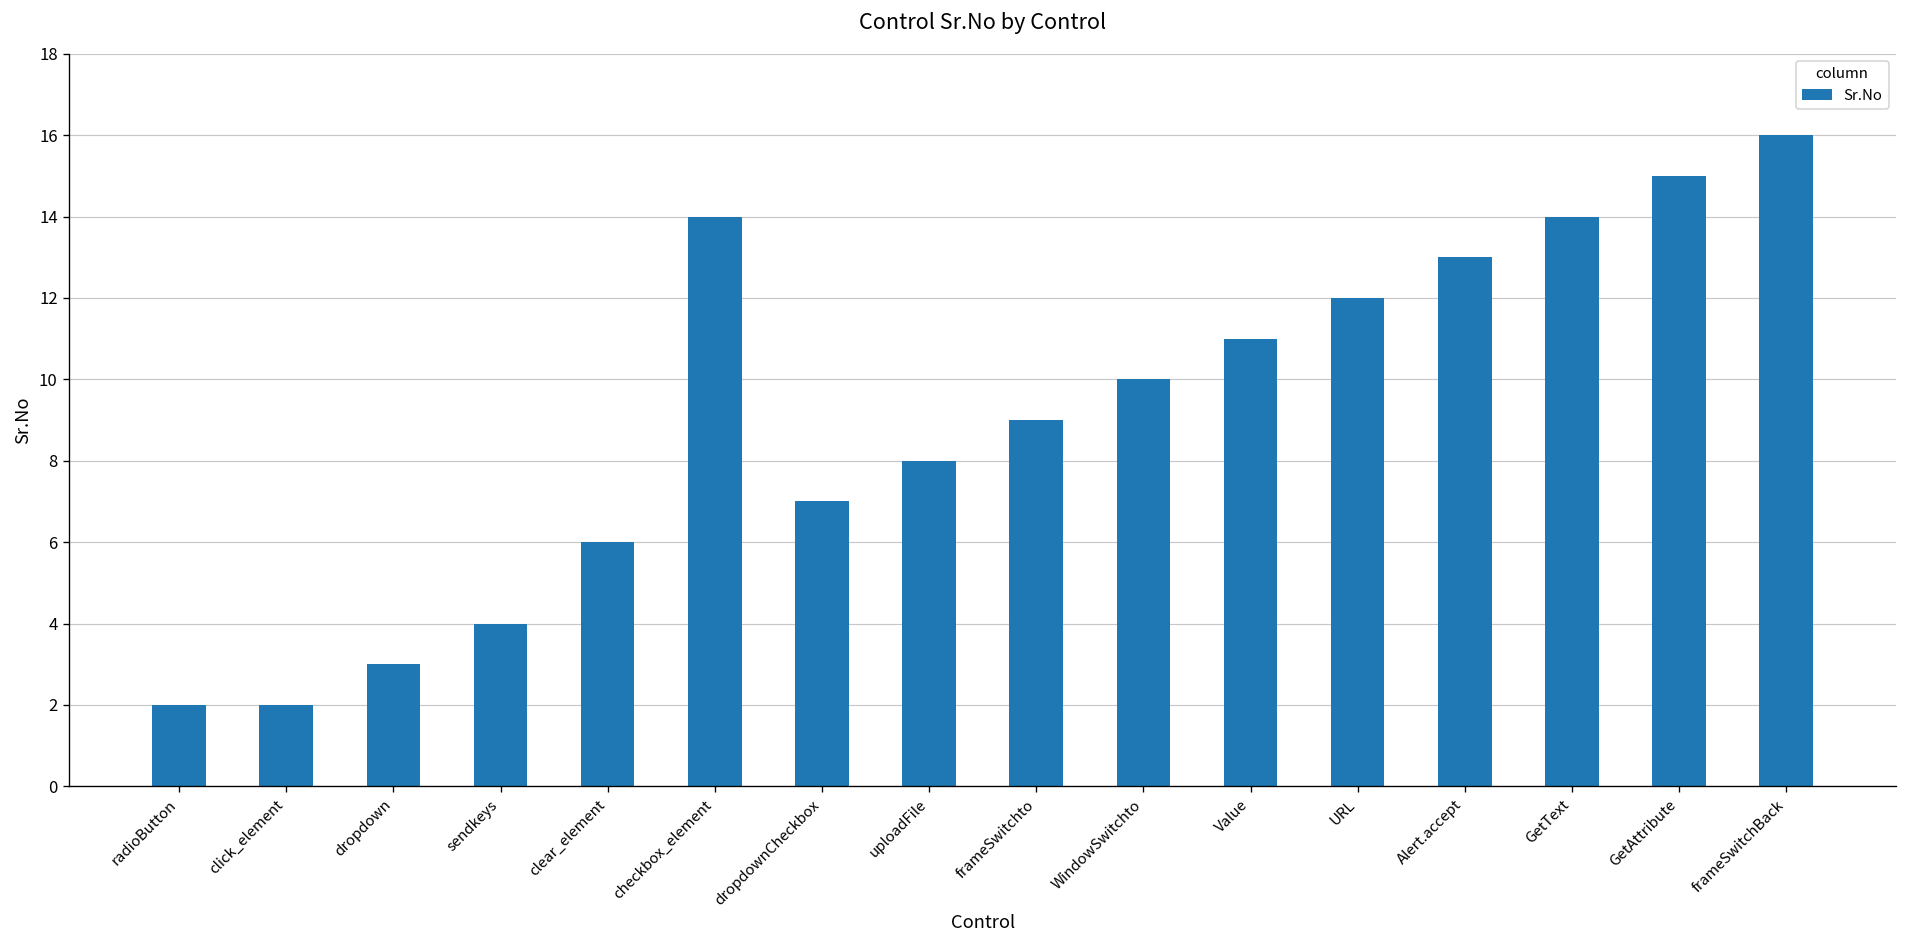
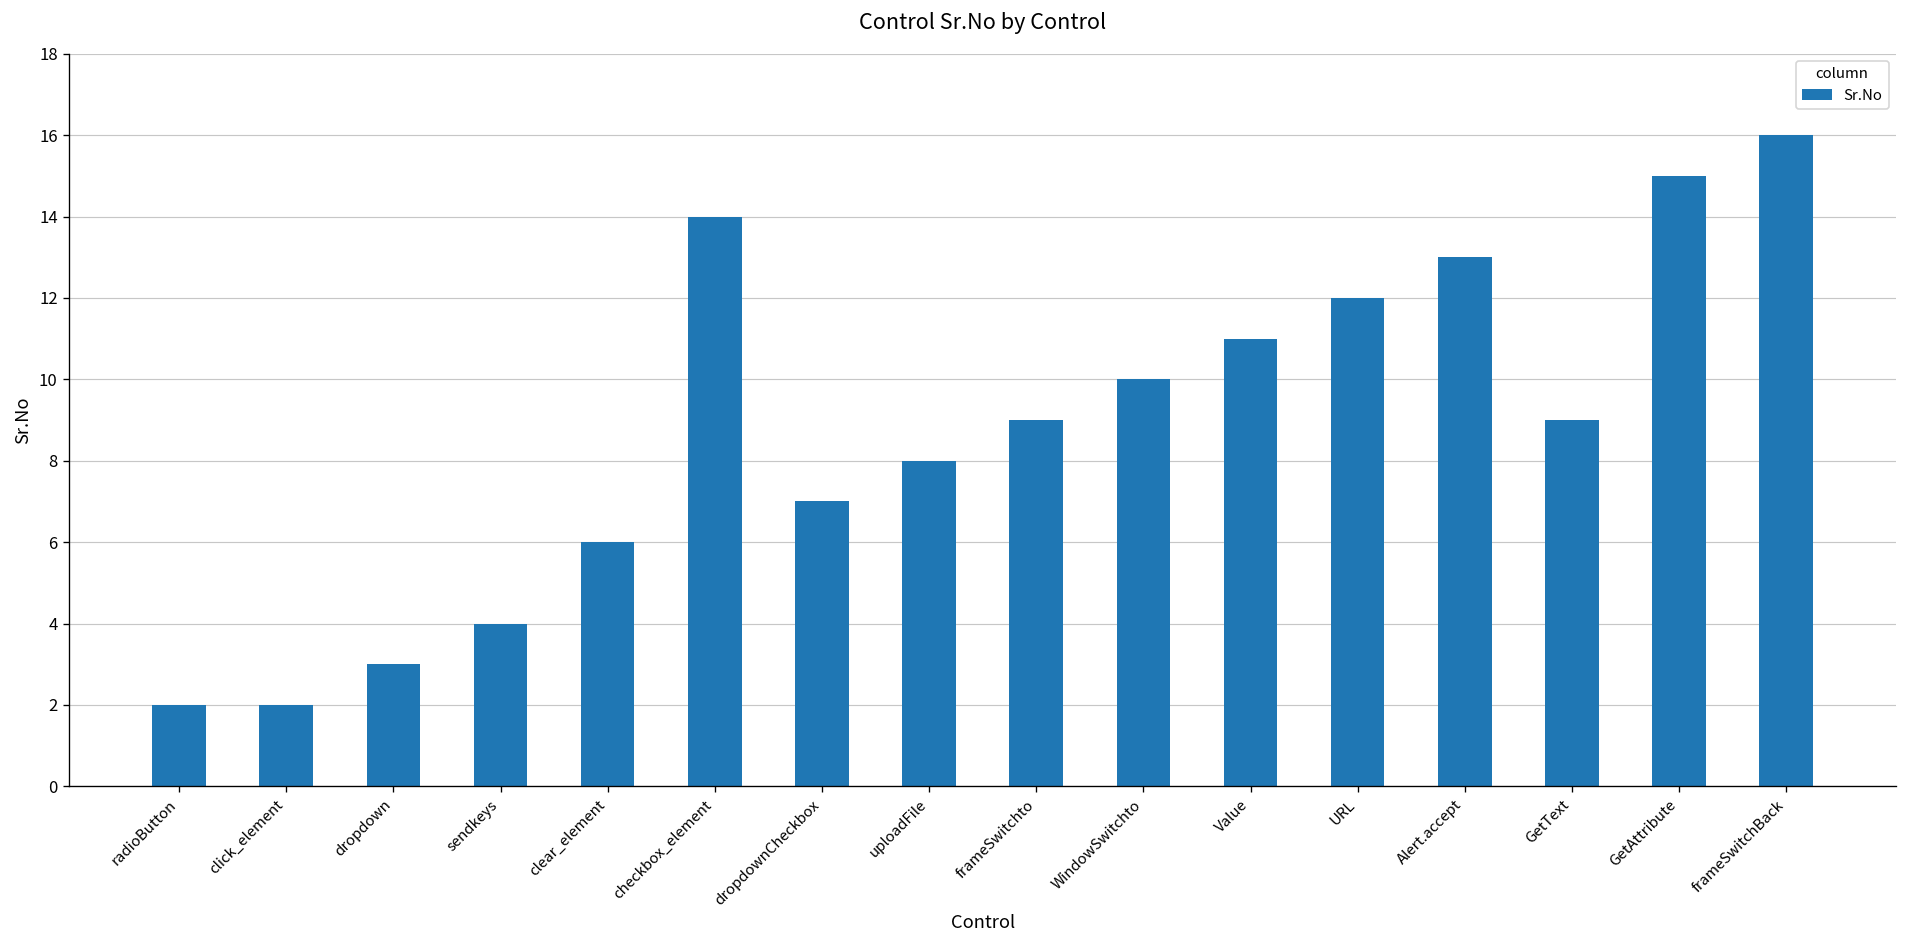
  {
    "radioButton": 2,
    "click_element": 2,
    "dropdown": 3,
    "sendkeys": 4,
    "clear_element": 6,
    "checkbox_element": 14,
    "dropdownCheckbox": 7,
    "uploadFile": 8,
    "frameSwitchto": 9,
    "WindowSwitchto": 10,
    "Value": 11,
    "URL": 12,
    "Alert.accept": 13,
-   "GetText": 14,
+   "GetText": 9,
    "GetAttribute": 15,
    "frameSwitchBack": 16
  }
